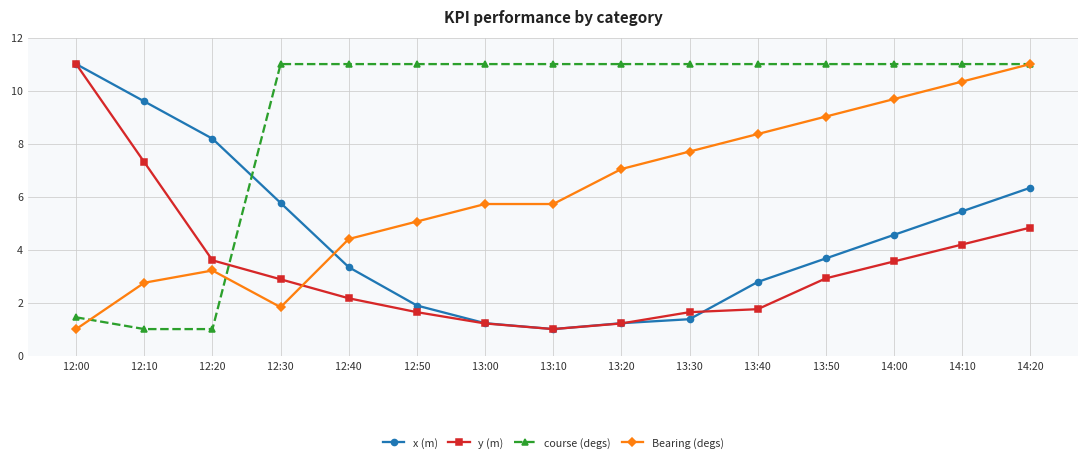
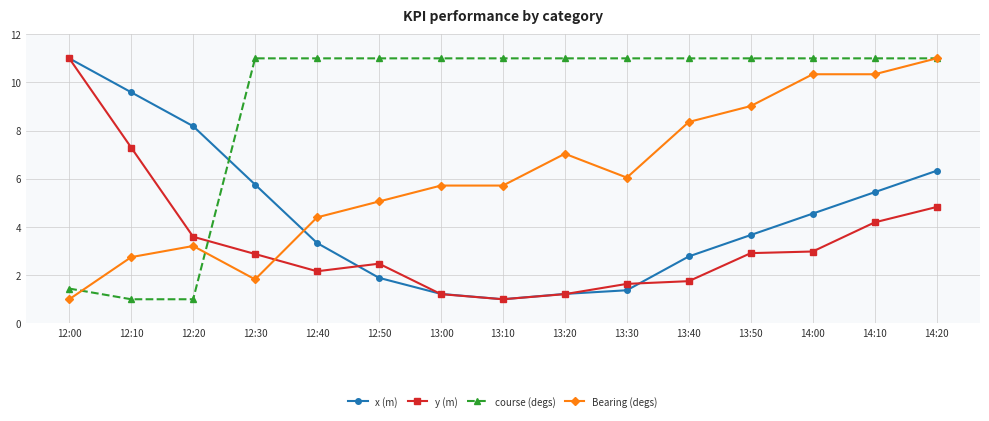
  {
    "x (m)": {
      "12:10": 9.6,
      "12:20": 8.2,
      "12:30": 5.8,
      "12:40": 3.3,
      "12:50": 1.9,
      "13:30": 1.4,
      "13:40": 2.8,
      "13:50": 3.7,
      "14:00": 4.6,
      "14:10": 5.4,
      "14:20": 6.3
    },
    "y (m)": {
      "12:10": 7.3,
      "12:20": 3.6,
      "12:30": 2.9,
      "12:40": 2.2,
-     "12:50": 1.6,
+     "12:50": 2.5,
      "13:30": 1.6,
      "13:40": 1.8,
      "13:50": 2.9,
-     "14:00": 3.6,
+     "14:00": 3.0,
      "14:10": 4.2,
      "14:20": 4.8
    },
    "course (degs)": {
      "12:00": 1.4,
      "12:10": 1.0,
      "12:20": 1.0,
      "12:30": 11.0,
      "12:40": 11.0,
      "12:50": 11.0,
      "13:00": 11.0,
      "13:10": 11.0,
      "13:20": 11.0,
      "13:30": 11.0,
      "13:40": 11.0,
      "13:50": 11.0,
      "14:00": 11.0,
      "14:10": 11.0
    },
    "Bearing (degs)": {
      "12:00": 1.0,
      "12:10": 2.7,
      "12:20": 3.2,
      "12:30": 1.8,
      "12:40": 4.4,
      "12:50": 5.1,
      "13:00": 5.7,
      "13:10": 5.7,
      "13:20": 7.0,
-     "13:30": 7.7,
+     "13:30": 6.0,
      "13:40": 8.4,
      "13:50": 9.0,
-     "14:00": 9.7,
+     "14:00": 10.3,
      "14:10": 10.3
    }
  }
